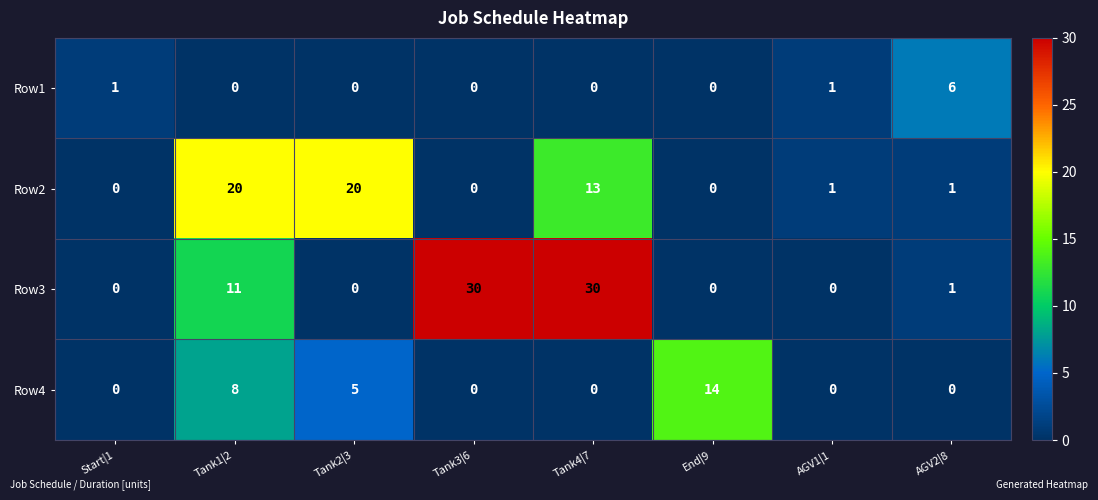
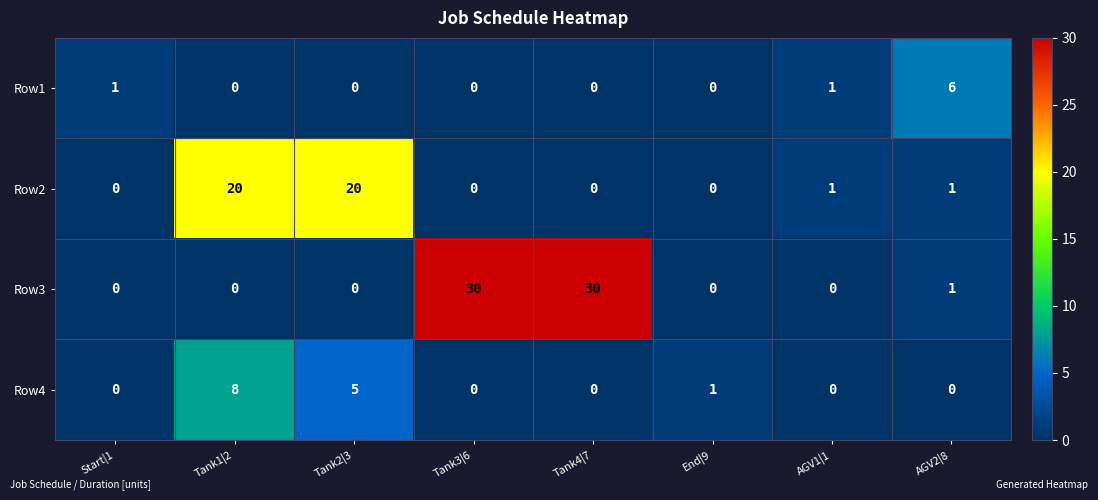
  {
    "Row1": {
      "Start|1": 1,
      "Tank1|2": 0,
      "Tank2|3": 0,
      "Tank3|6": 0,
      "Tank4|7": 0,
      "End|9": 0,
      "AGV1|1": 1,
      "AGV2|8": 6
    },
    "Row2": {
      "Start|1": 0,
      "Tank1|2": 20,
      "Tank2|3": 20,
      "Tank3|6": 0,
-     "Tank4|7": 13,
+     "Tank4|7": 0,
      "End|9": 0,
      "AGV1|1": 1,
      "AGV2|8": 1
    },
    "Row3": {
      "Start|1": 0,
-     "Tank1|2": 11,
+     "Tank1|2": 0,
      "Tank2|3": 0,
      "Tank3|6": 30,
      "Tank4|7": 30,
      "End|9": 0,
      "AGV1|1": 0,
      "AGV2|8": 1
    },
    "Row4": {
      "Start|1": 0,
      "Tank1|2": 8,
      "Tank2|3": 5,
      "Tank3|6": 0,
      "Tank4|7": 0,
-     "End|9": 14,
+     "End|9": 1,
      "AGV1|1": 0,
      "AGV2|8": 0
    }
  }
